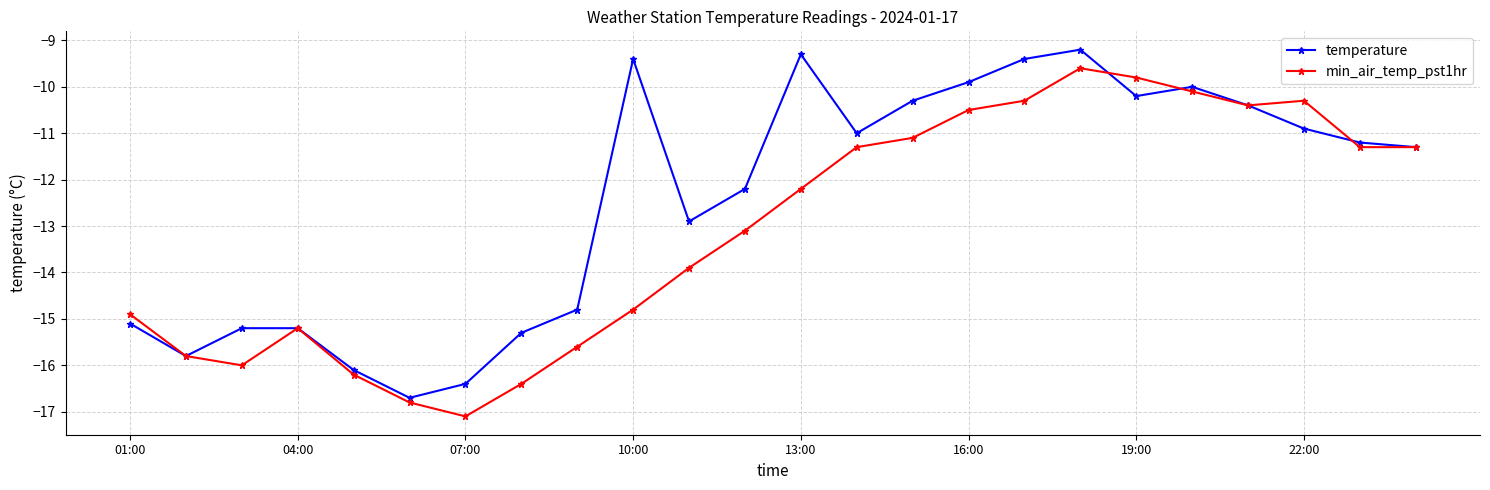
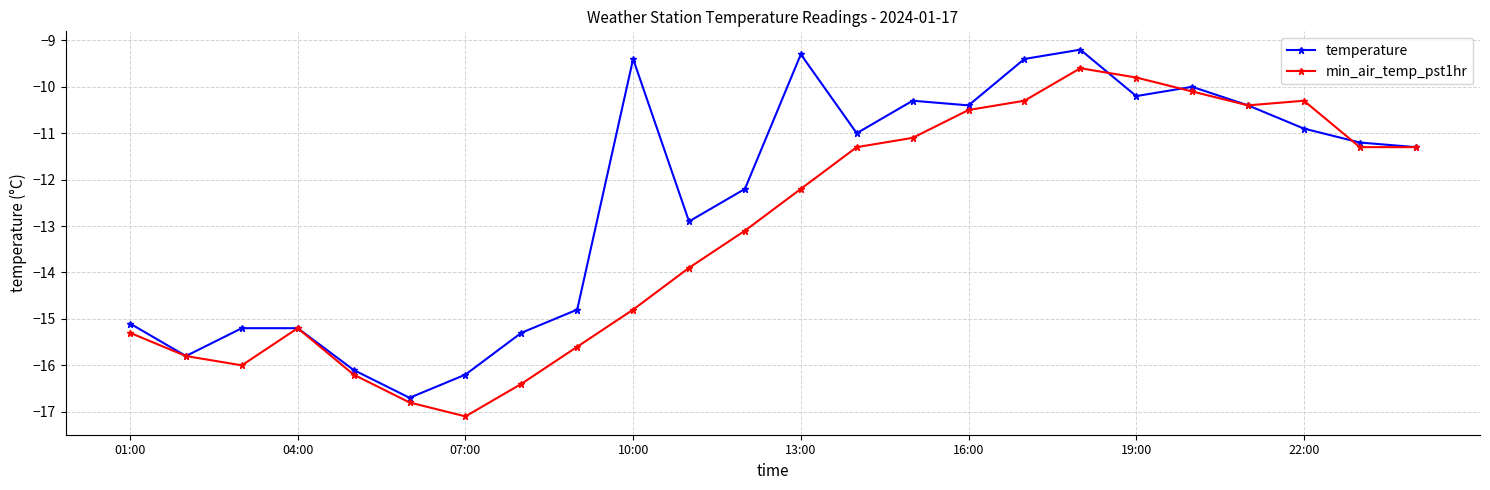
  {
    "temperature": {
      "01:00": -15.1,
-     "07:00": -16.4,
+     "07:00": -16.2,
      "10:00": -9.4,
      "13:00": -9.3,
-     "16:00": -9.9,
+     "16:00": -10.4,
      "19:00": -10.2,
      "22:00": -10.9
    },
    "min_air_temp_pst1hr": {
-     "01:00": -14.9,
+     "01:00": -15.3,
      "07:00": -17.1,
      "10:00": -14.8,
      "13:00": -12.2,
      "16:00": -10.5,
      "19:00": -9.8,
      "22:00": -10.3
    }
  }
